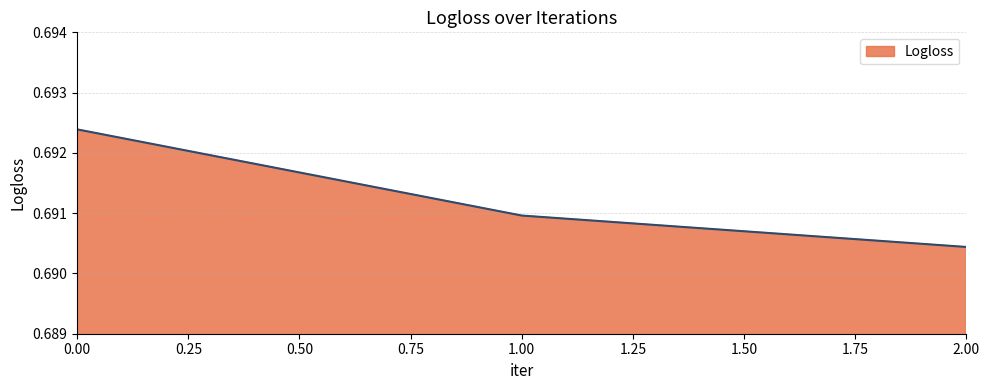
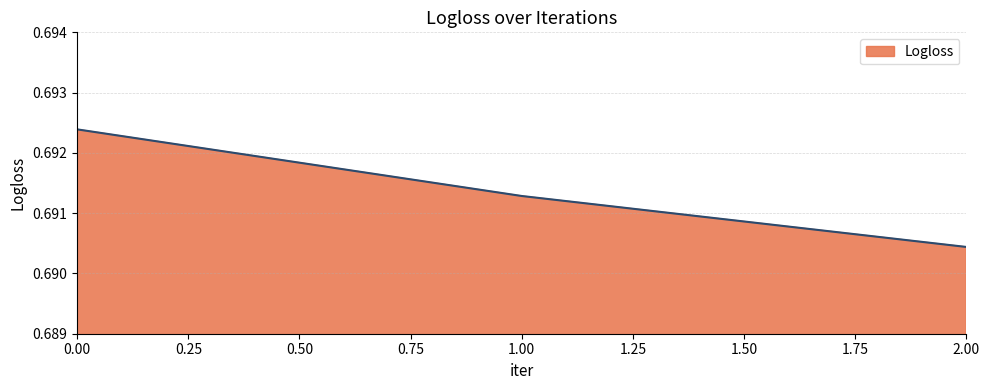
  {
    "0.00": 0.6924,
-   "1.00": 0.6910,
+   "1.00": 0.6913,
    "2.00": 0.6904
  }
